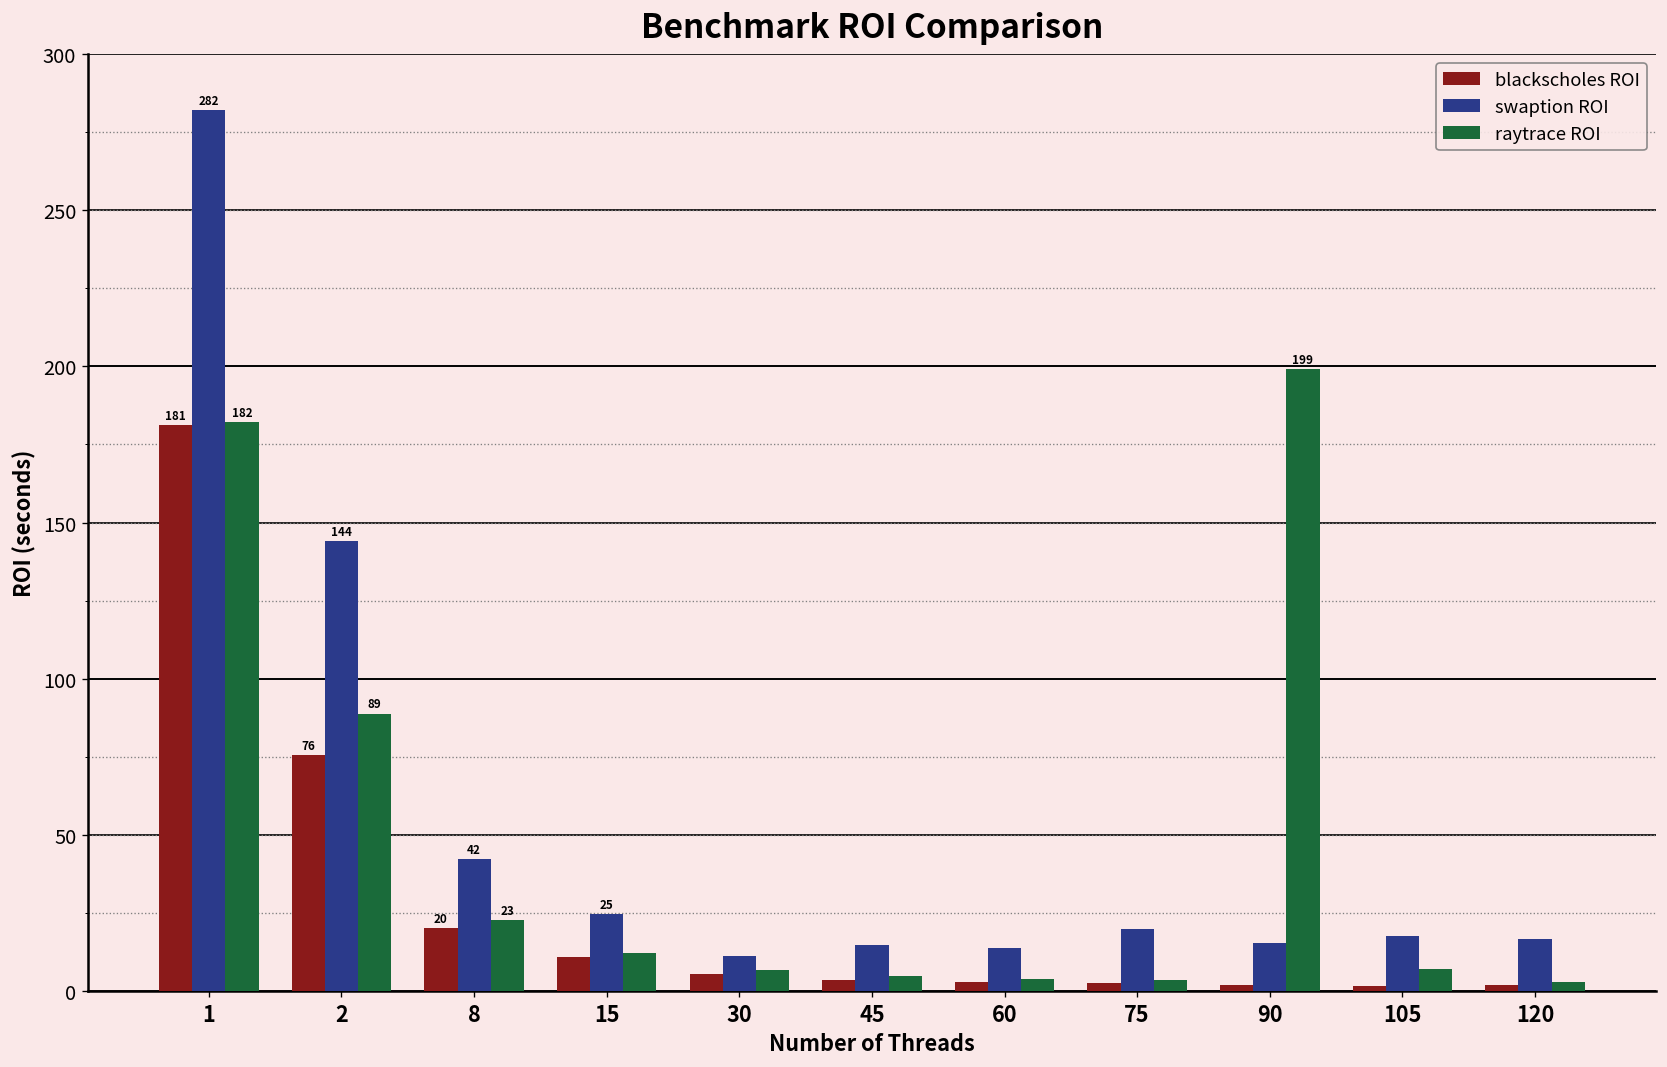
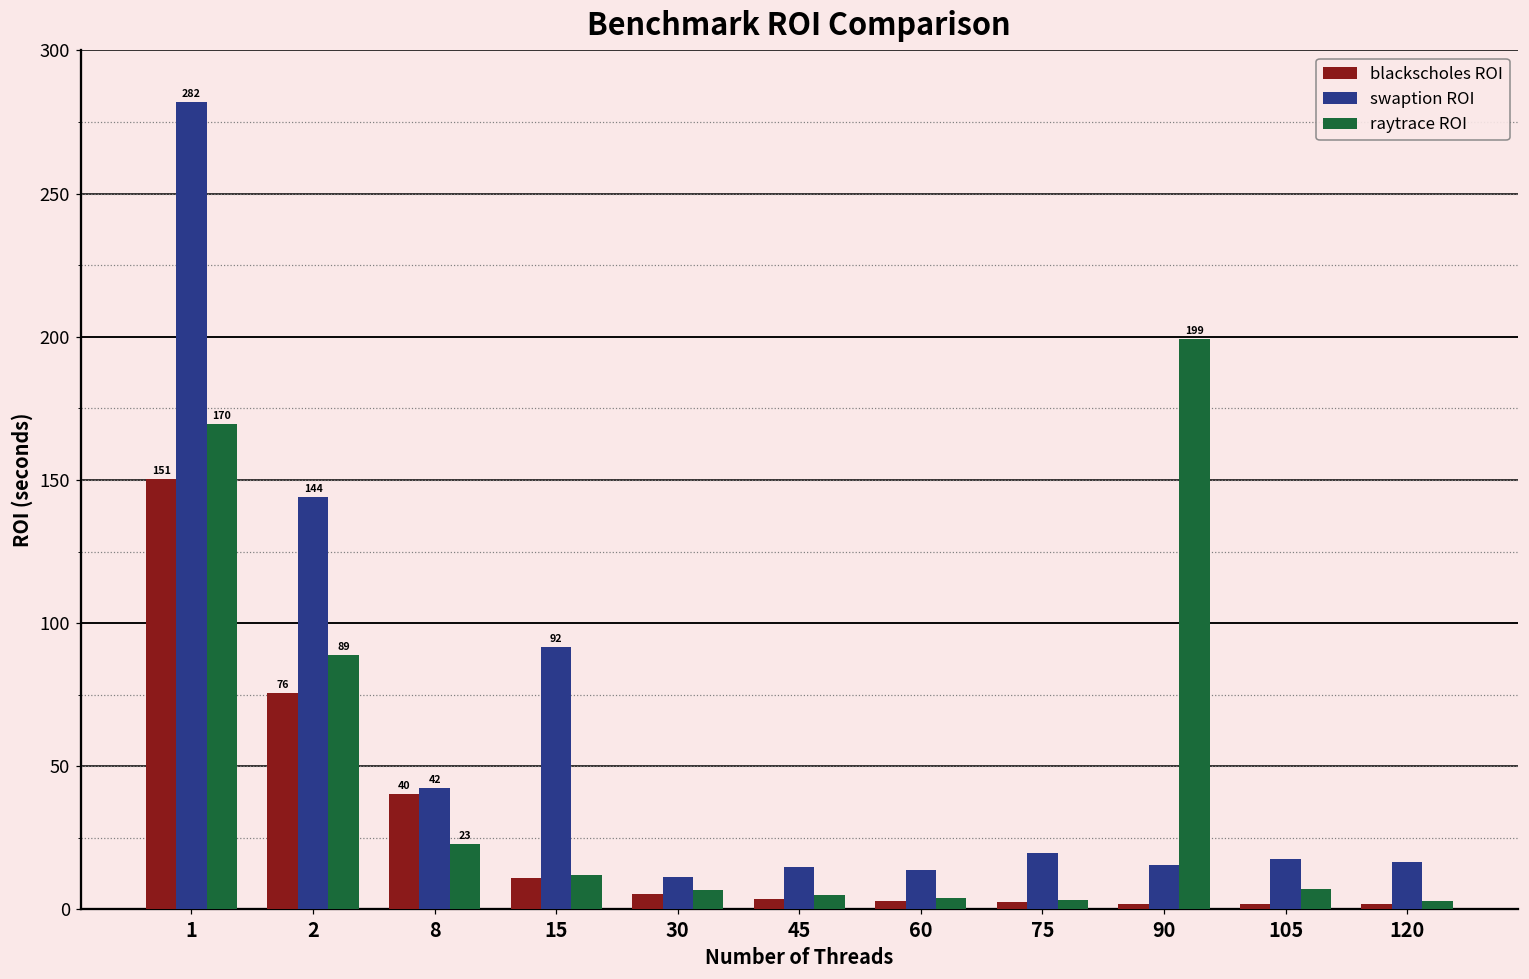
  {
    "blackscholes ROI": {
-     "1": 181,
+     "1": 151,
      "2": 76,
-     "8": 20
+     "8": 40
    },
    "swaption ROI": {
      "1": 282,
      "2": 144,
      "8": 42,
-     "15": 25
+     "15": 92
    },
    "raytrace ROI": {
-     "1": 182,
+     "1": 170,
      "2": 89,
      "8": 23,
      "90": 199
    }
  }
